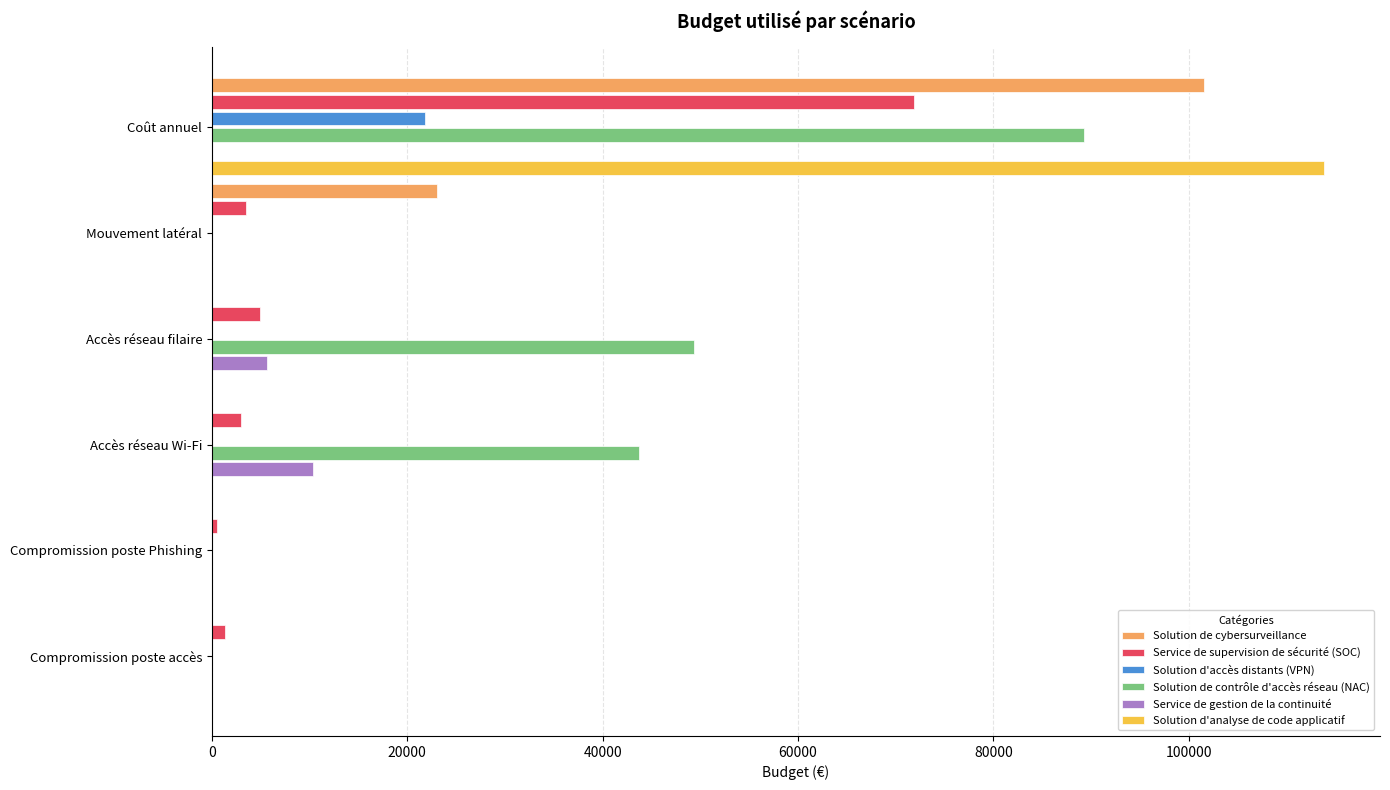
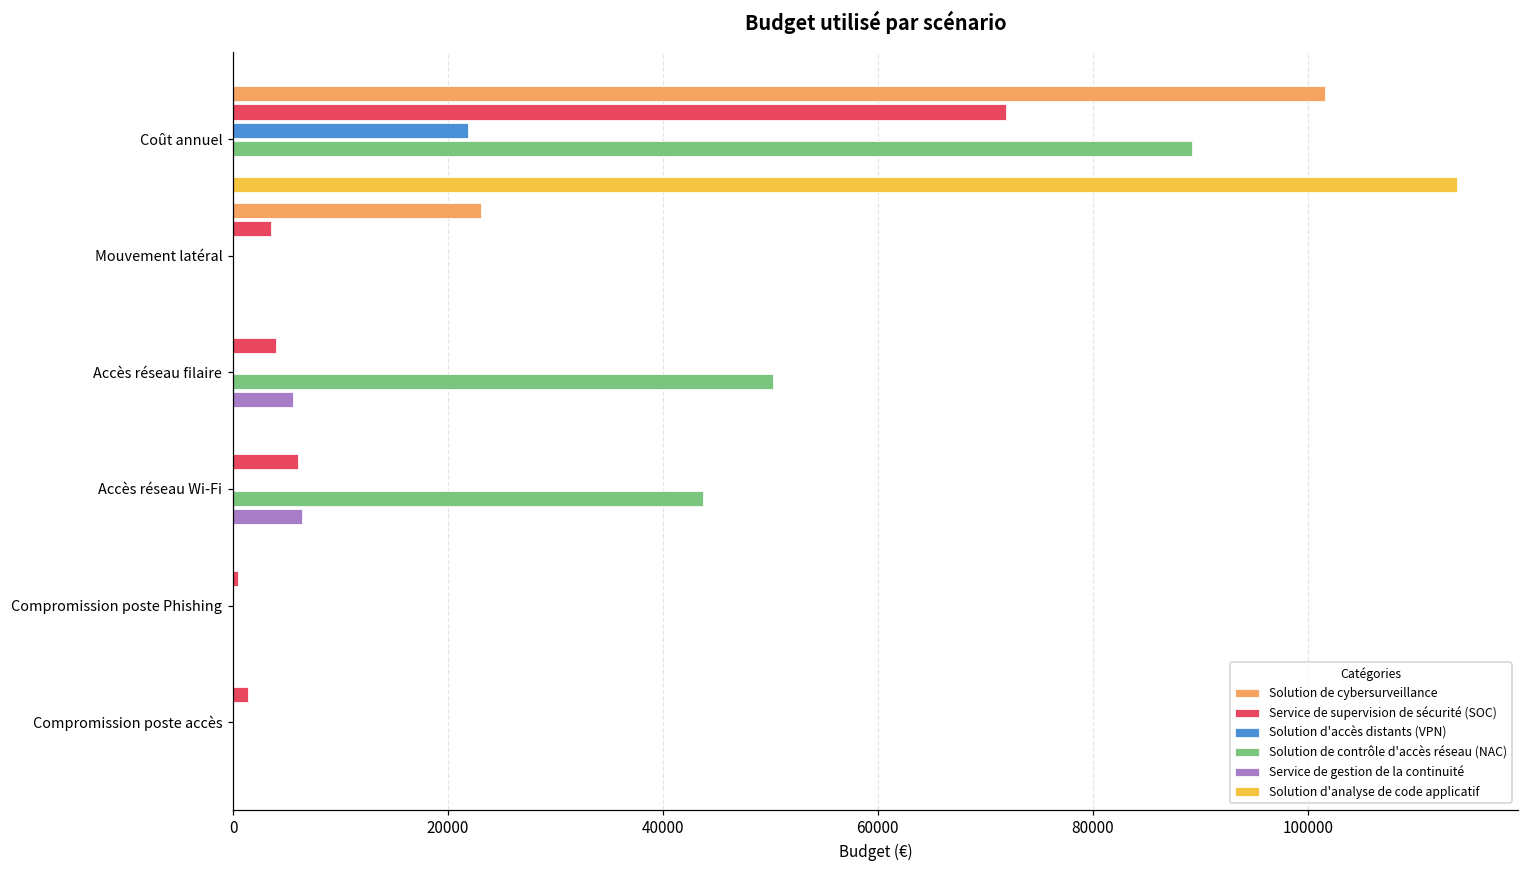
  {
    "Service de supervision de sécurité (SOC)": {
      "Coût annuel": 72000,
      "Mouvement latéral": 3000,
-     "Accès réseau filaire": 5000,
-     "Accès réseau Wi-Fi": 3000,
+     "Accès réseau filaire": 4000,
+     "Accès réseau Wi-Fi": 6000,
      "Compromission poste Phishing": 1000,
      "Compromission poste accès": 1000
    },
    "Solution d'accès distants (VPN)": {
      "Coût annuel": 22000,
      "Mouvement latéral": 0,
      "Accès réseau filaire": 0,
      "Accès réseau Wi-Fi": 0,
      "Compromission poste Phishing": 0,
      "Compromission poste accès": 0
    },
    "Solution de contrôle d'accès réseau (NAC)": {
      "Coût annuel": 89000,
      "Mouvement latéral": 0,
-     "Accès réseau filaire": 49000,
+     "Accès réseau filaire": 50000,
      "Accès réseau Wi-Fi": 44000,
      "Compromission poste Phishing": 0,
      "Compromission poste accès": 0
    },
    "Service de gestion de la continuité": {
      "Coût annuel": 0,
      "Mouvement latéral": 0,
      "Accès réseau filaire": 6000,
-     "Accès réseau Wi-Fi": 10000,
+     "Accès réseau Wi-Fi": 6000,
      "Compromission poste Phishing": 0,
      "Compromission poste accès": 0
    }
  }
